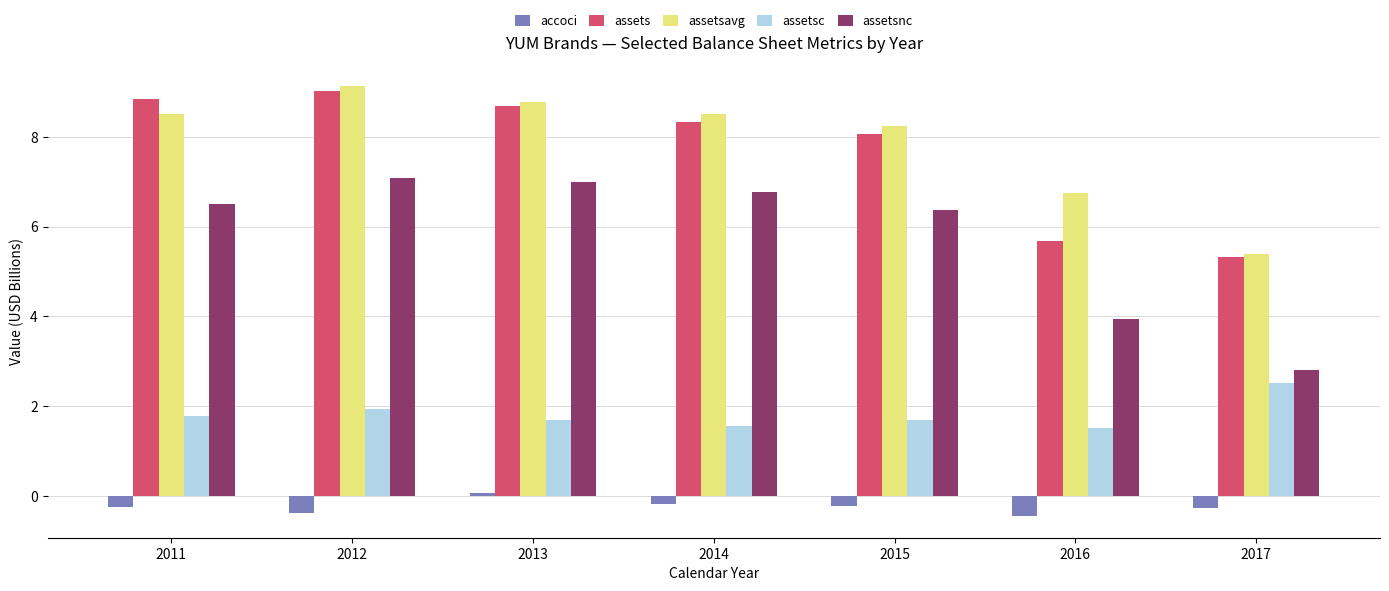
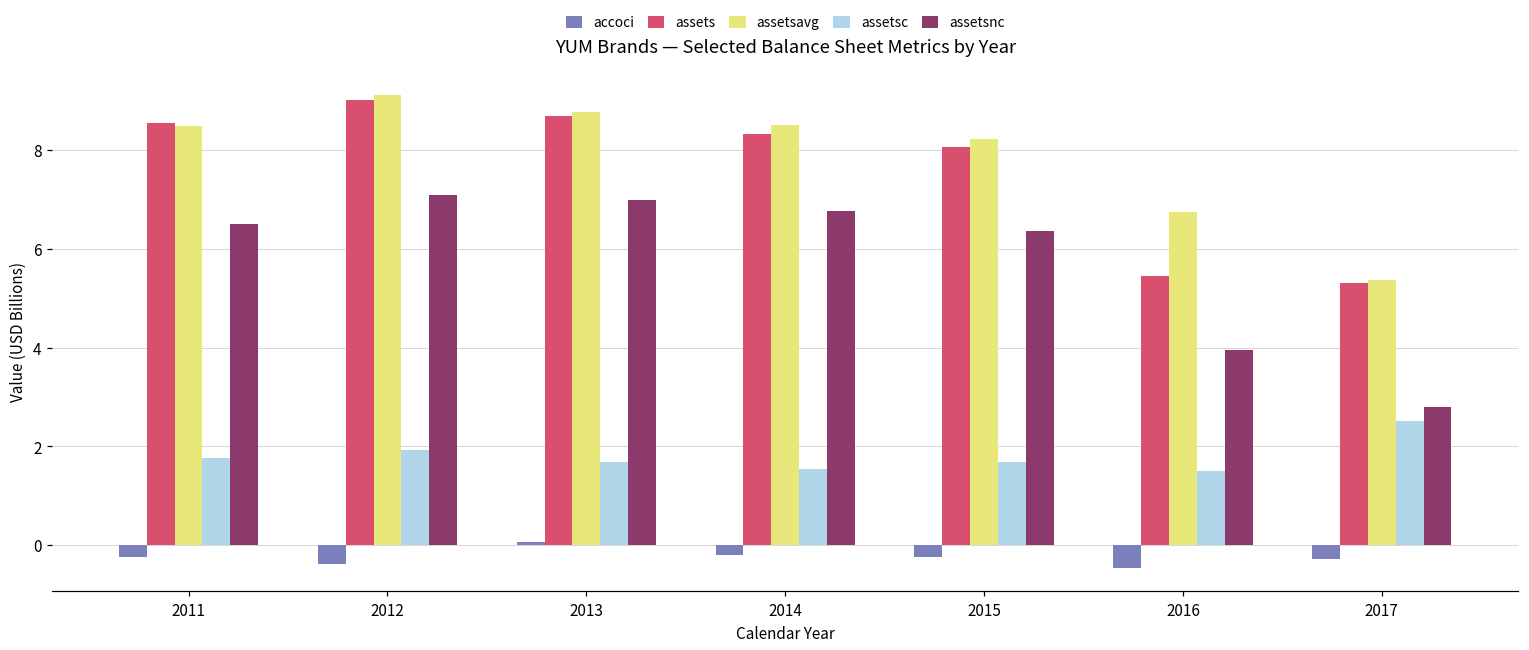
  {
    "accoci": {
      "2011": -0.2,
      "2012": -0.4,
      "2013": 0.1,
      "2014": -0.2,
      "2015": -0.2,
      "2016": -0.5,
      "2017": -0.3
    },
    "assets": {
-     "2011": 8.8,
+     "2011": 8.6,
      "2012": 9.0,
      "2013": 8.7,
      "2014": 8.3,
      "2015": 8.1,
-     "2016": 5.7,
+     "2016": 5.5,
      "2017": 5.3
    },
    "assetsavg": {
      "2011": 8.5,
      "2012": 9.1,
      "2013": 8.8,
      "2014": 8.5,
      "2015": 8.2,
      "2016": 6.8,
      "2017": 5.4
    },
    "assetsc": {
      "2011": 1.8,
      "2012": 1.9,
      "2013": 1.7,
      "2014": 1.6,
      "2015": 1.7,
      "2016": 1.5,
      "2017": 2.5
    },
    "assetsnc": {
      "2011": 6.5,
      "2012": 7.1,
      "2013": 7.0,
      "2014": 6.8,
      "2015": 6.4,
      "2016": 3.9,
      "2017": 2.8
    }
  }
